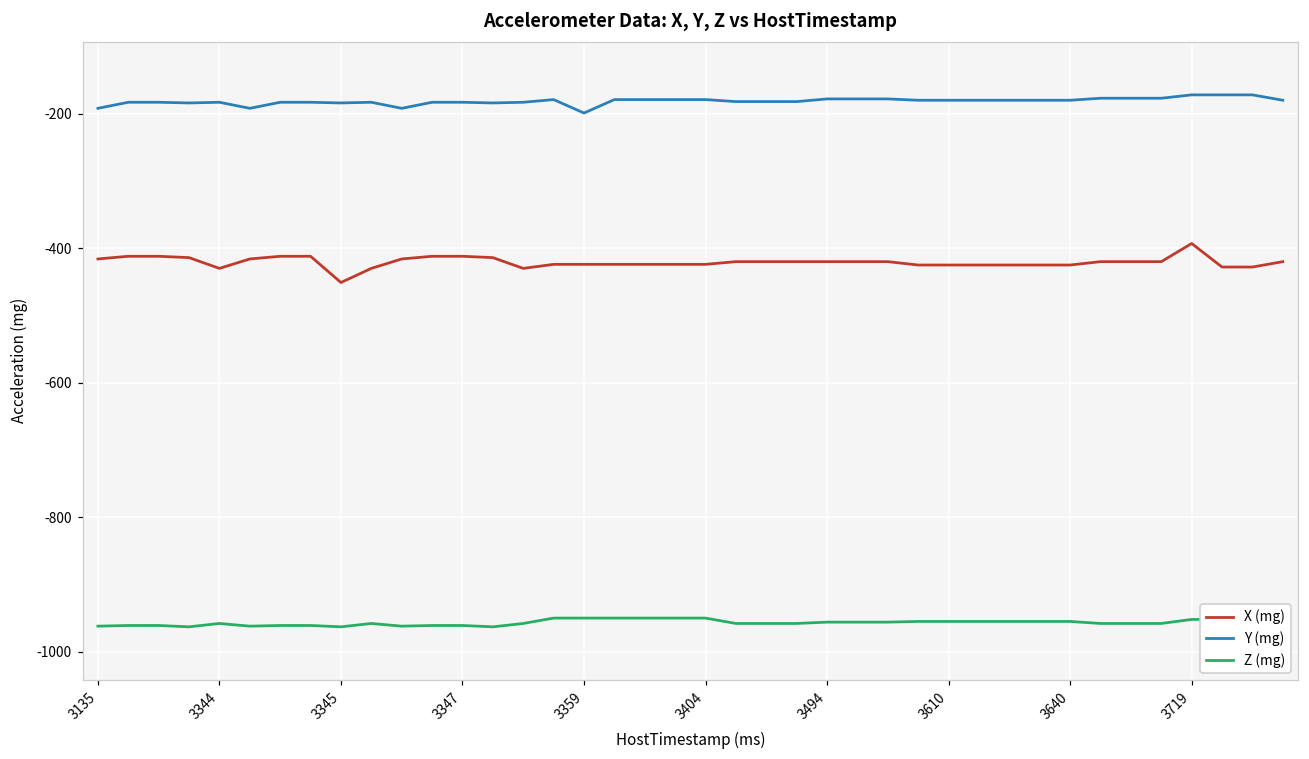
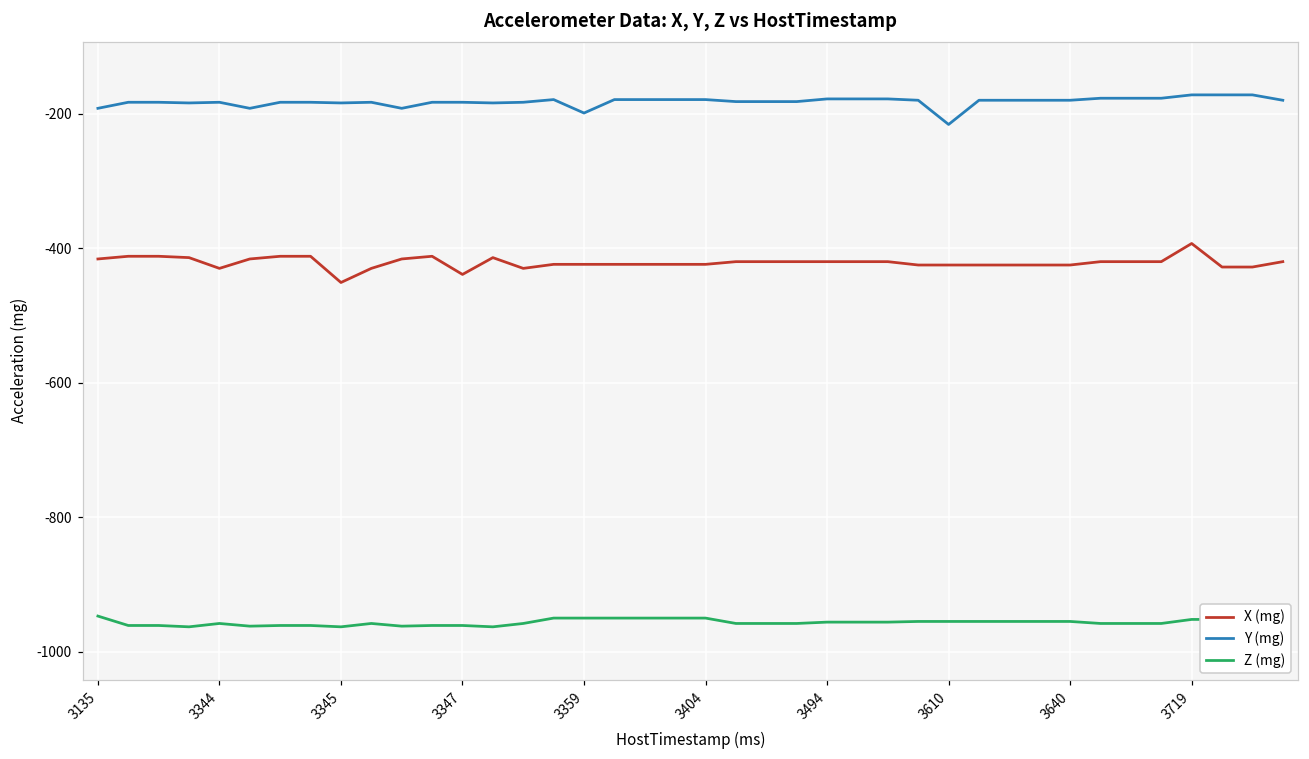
  {
    "X (mg)": {
      "3135": -420,
      "3344": -430,
      "3345": -450,
-     "3347": -410,
+     "3347": -440,
      "3359": -420,
      "3404": -420,
      "3494": -420,
      "3610": -430,
      "3640": -430,
      "3719": -390
    },
    "Y (mg)": {
      "3135": -190,
      "3344": -180,
      "3345": -180,
      "3347": -180,
      "3359": -200,
      "3404": -180,
      "3494": -180,
-     "3610": -180,
+     "3610": -220,
      "3640": -180,
      "3719": -170
    },
    "Z (mg)": {
-     "3135": -960,
+     "3135": -950,
      "3344": -960,
      "3345": -960,
      "3347": -960,
      "3359": -950,
      "3404": -950,
      "3494": -960,
      "3610": -960,
      "3640": -960,
      "3719": -950
    }
  }
